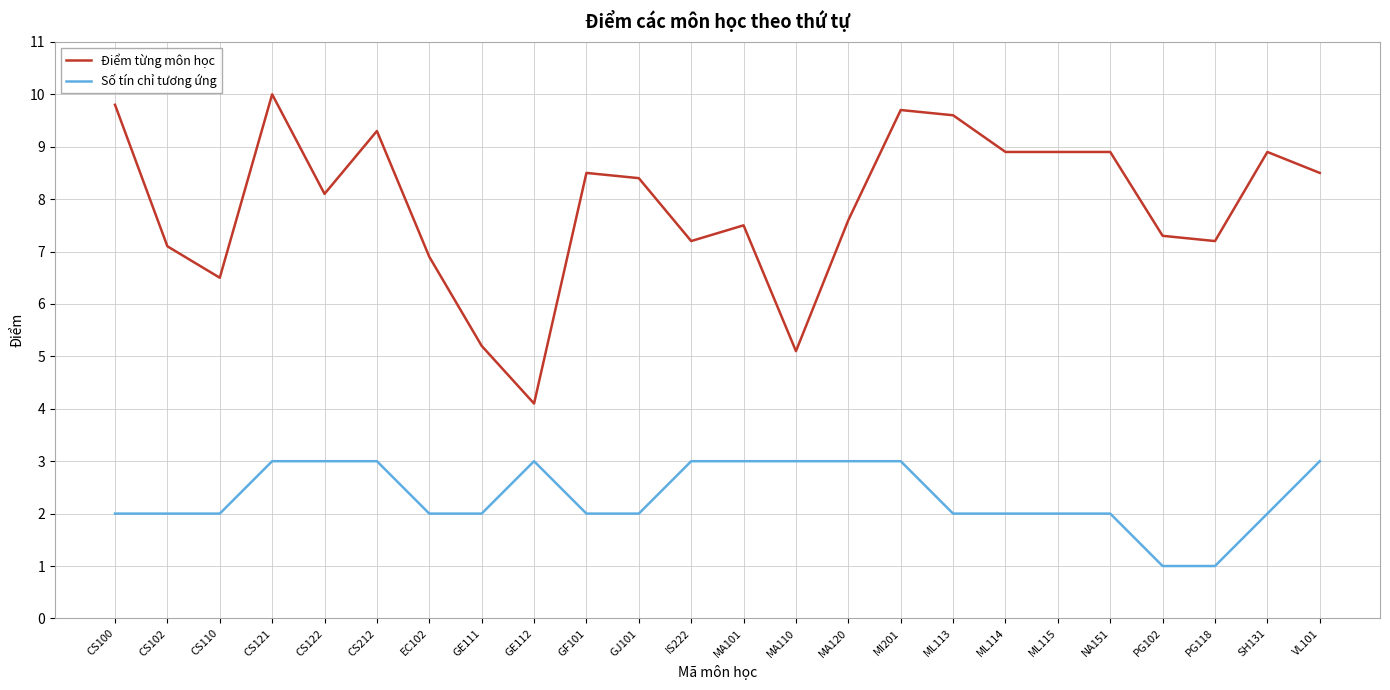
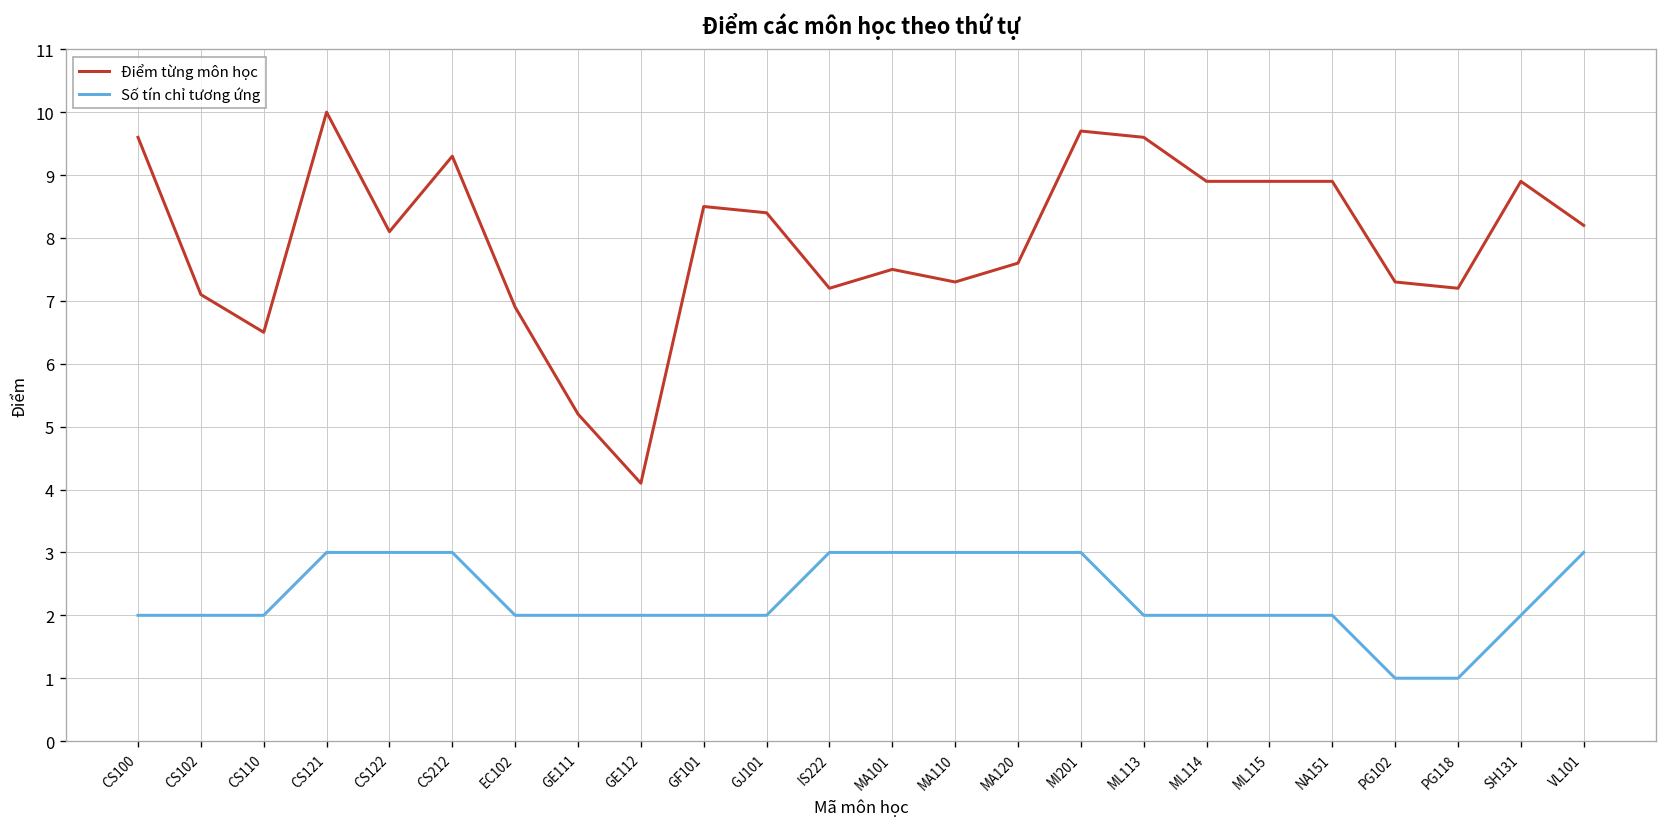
  {
    "Điểm từng môn học": {
-     "CS100": 9.8,
+     "CS100": 9.6,
      "CS102": 7.1,
      "CS110": 6.5,
      "CS121": 10.0,
      "CS122": 8.1,
      "CS212": 9.3,
      "EC102": 6.9,
      "GE111": 5.2,
      "GE112": 4.1,
      "GF101": 8.5,
      "GJ101": 8.4,
      "IS222": 7.2,
      "MA101": 7.5,
-     "MA110": 5.1,
+     "MA110": 7.3,
      "MA120": 7.6,
      "MI201": 9.7,
      "ML113": 9.6,
      "ML114": 8.9,
      "ML115": 8.9,
      "NA151": 8.9,
      "PG102": 7.3,
      "PG118": 7.2,
      "SH131": 8.9,
-     "VL101": 8.5
+     "VL101": 8.2
    },
    "Số tín chỉ tương ứng": {
      "CS100": 2,
      "CS102": 2,
      "CS110": 2,
      "CS121": 3,
      "CS122": 3,
      "CS212": 3,
      "EC102": 2,
      "GE111": 2,
-     "GE112": 3,
+     "GE112": 2,
      "GF101": 2,
      "GJ101": 2,
      "IS222": 3,
      "MA101": 3,
      "MA110": 3,
      "MA120": 3,
      "MI201": 3,
      "ML113": 2,
      "ML114": 2,
      "ML115": 2,
      "NA151": 2,
      "PG102": 1,
      "PG118": 1,
      "SH131": 2,
      "VL101": 3
    }
  }
